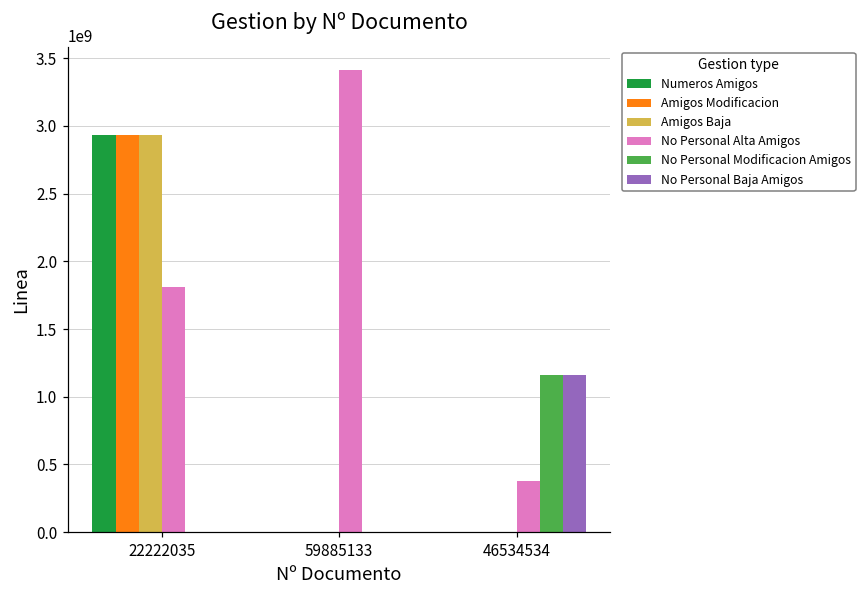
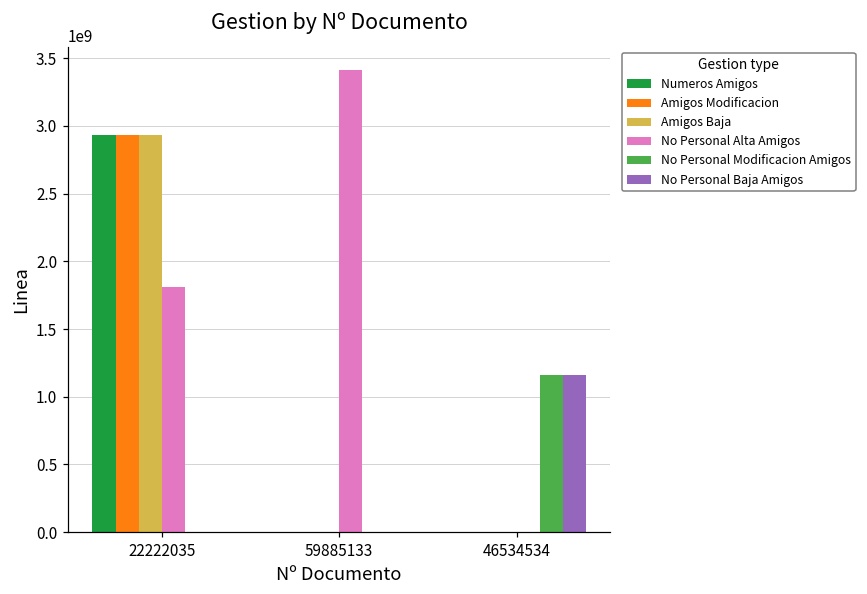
  {
    "Amigos Modificacion": {
      "22222035": 2930000000,
      "59885133": 0,
      "46534534": 0
    },
    "Amigos Baja": {
      "22222035": 2930000000,
      "59885133": 0,
      "46534534": 0
    },
    "No Personal Alta Amigos": {
      "22222035": 1810000000,
      "59885133": 3410000000,
-     "46534534": 380000000
+     "46534534": 0
    },
    "No Personal Baja Amigos": {
      "22222035": 0,
      "59885133": 0,
      "46534534": 1160000000
    }
  }
